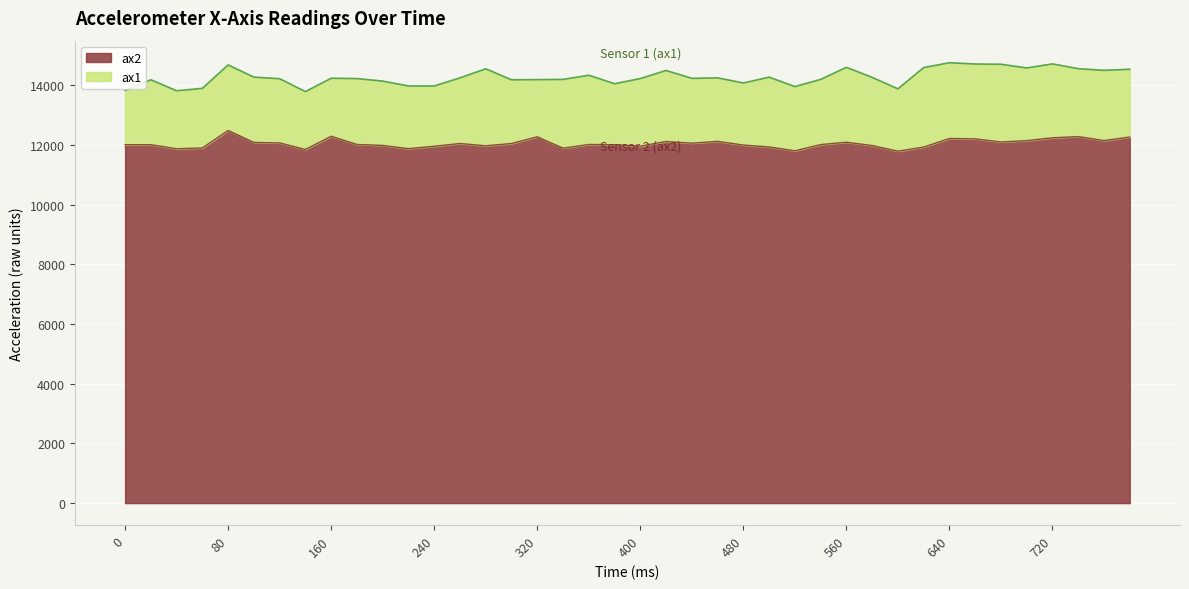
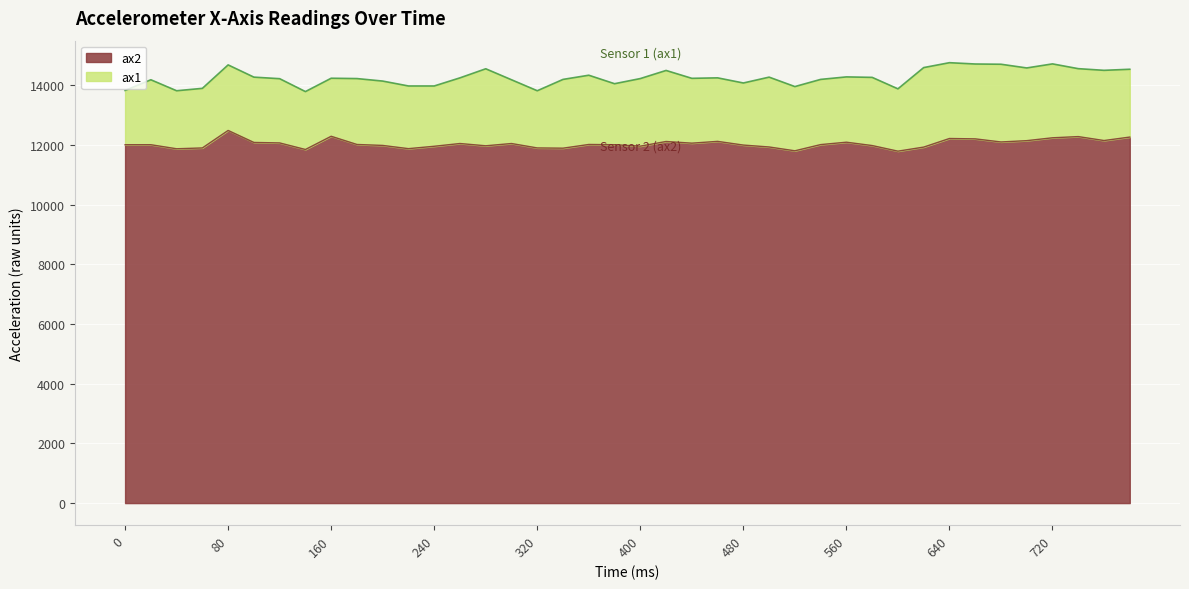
  {
    "ax2": {
      "0": 12000,
      "80": 12500,
      "160": 12300,
      "240": 12000,
-     "320": 12300,
+     "320": 11900,
      "400": 12000,
      "480": 12000,
      "560": 12100,
      "640": 12200,
      "720": 12200
    },
    "ax1": {
      "0": 1800,
      "80": 2200,
      "160": 1900,
      "240": 2000,
      "320": 1900,
      "400": 2300,
      "480": 2100,
-     "560": 2500,
+     "560": 2200,
      "640": 2500,
      "720": 2500
    }
  }
